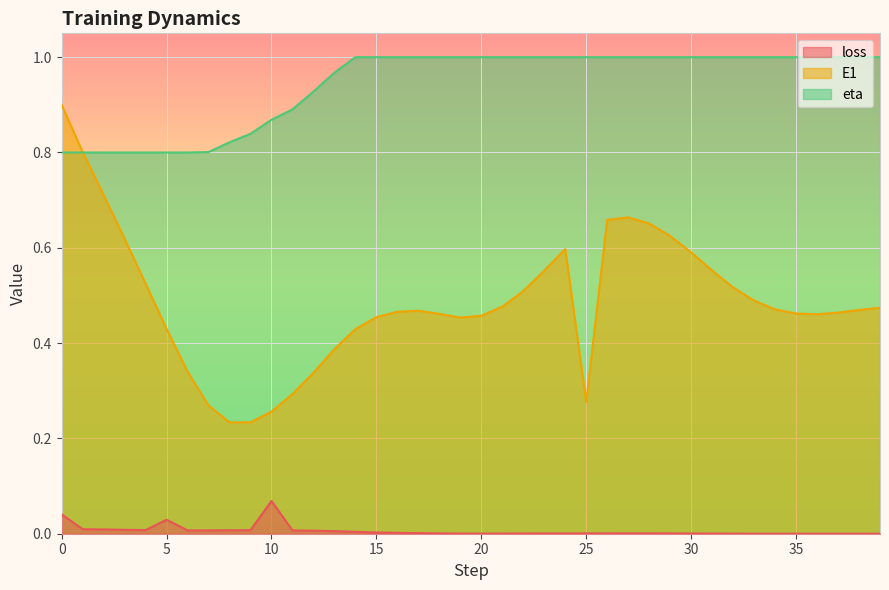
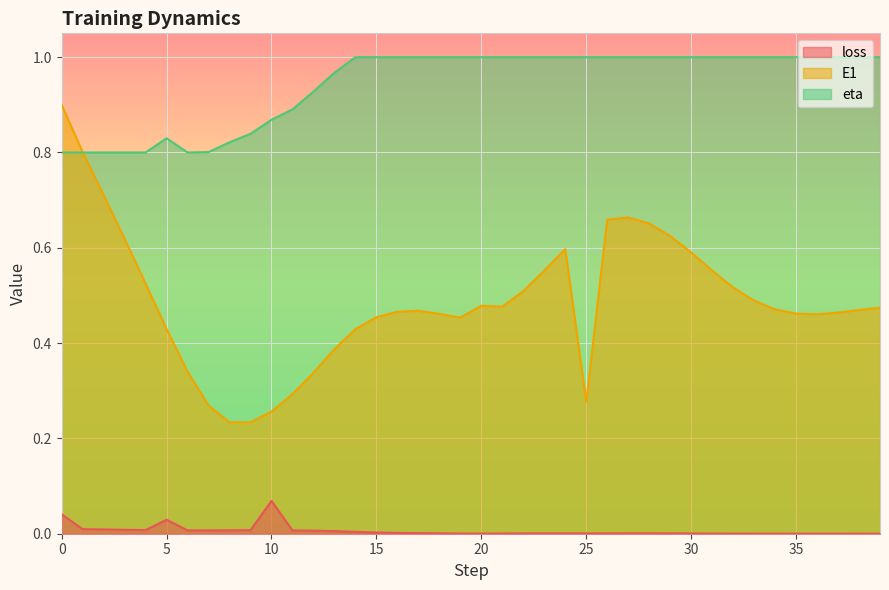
  {
    "loss": {
      "0": 0.04,
      "5": 0.03,
      "10": 0.07,
      "15": 0.00,
      "20": 0.00,
      "25": 0.00,
      "30": 0.00,
      "35": 0.00
    },
    "E1": {
      "0": 0.90,
      "5": 0.43,
      "10": 0.26,
      "15": 0.45,
-     "20": 0.46,
+     "20": 0.48,
      "25": 0.28,
      "30": 0.59,
      "35": 0.46
    },
    "eta": {
      "0": 0.80,
-     "5": 0.80,
+     "5": 0.83,
      "10": 0.87,
      "15": 1.00,
      "20": 1.00,
      "25": 1.00,
      "30": 1.00,
      "35": 1.00
    }
  }
